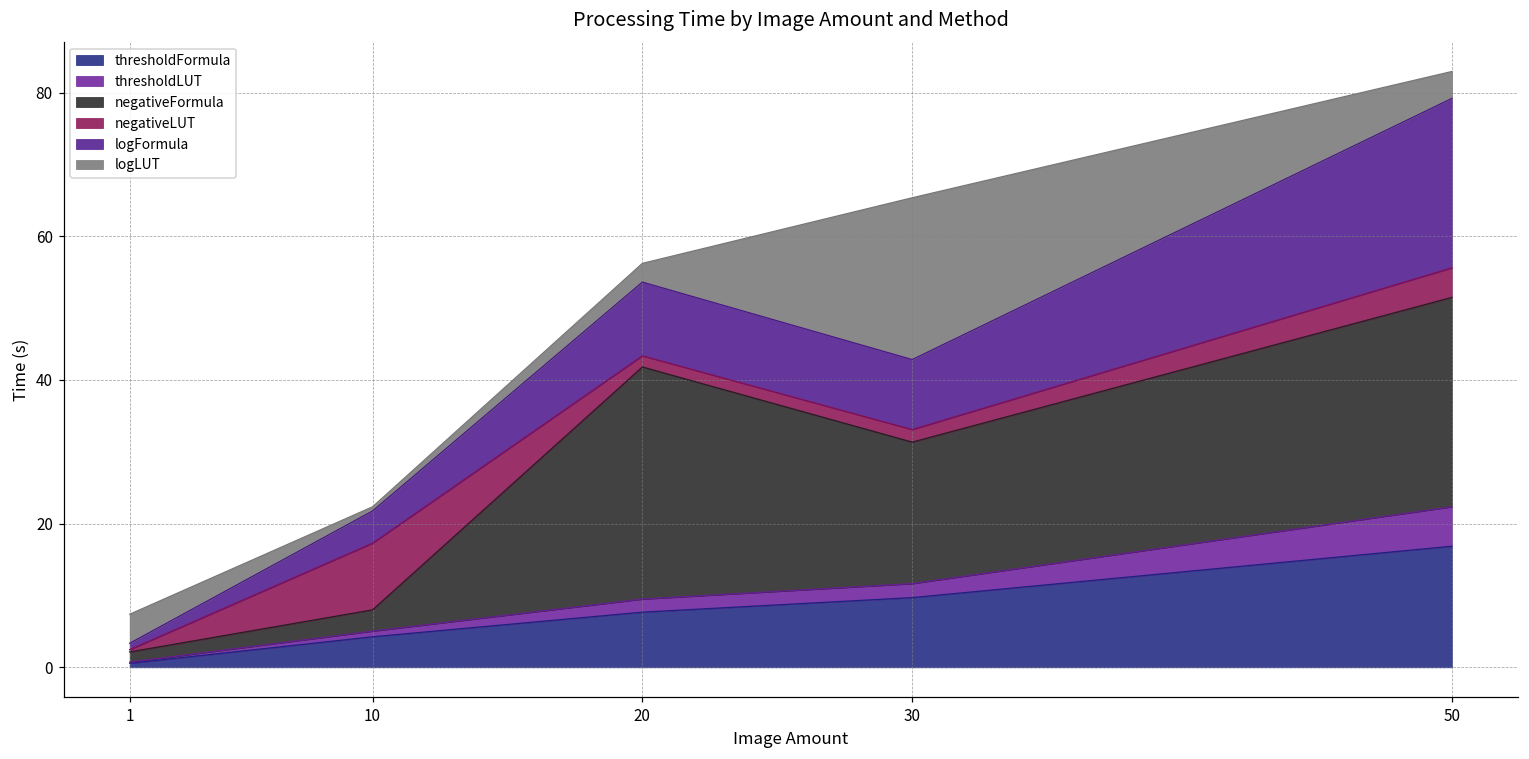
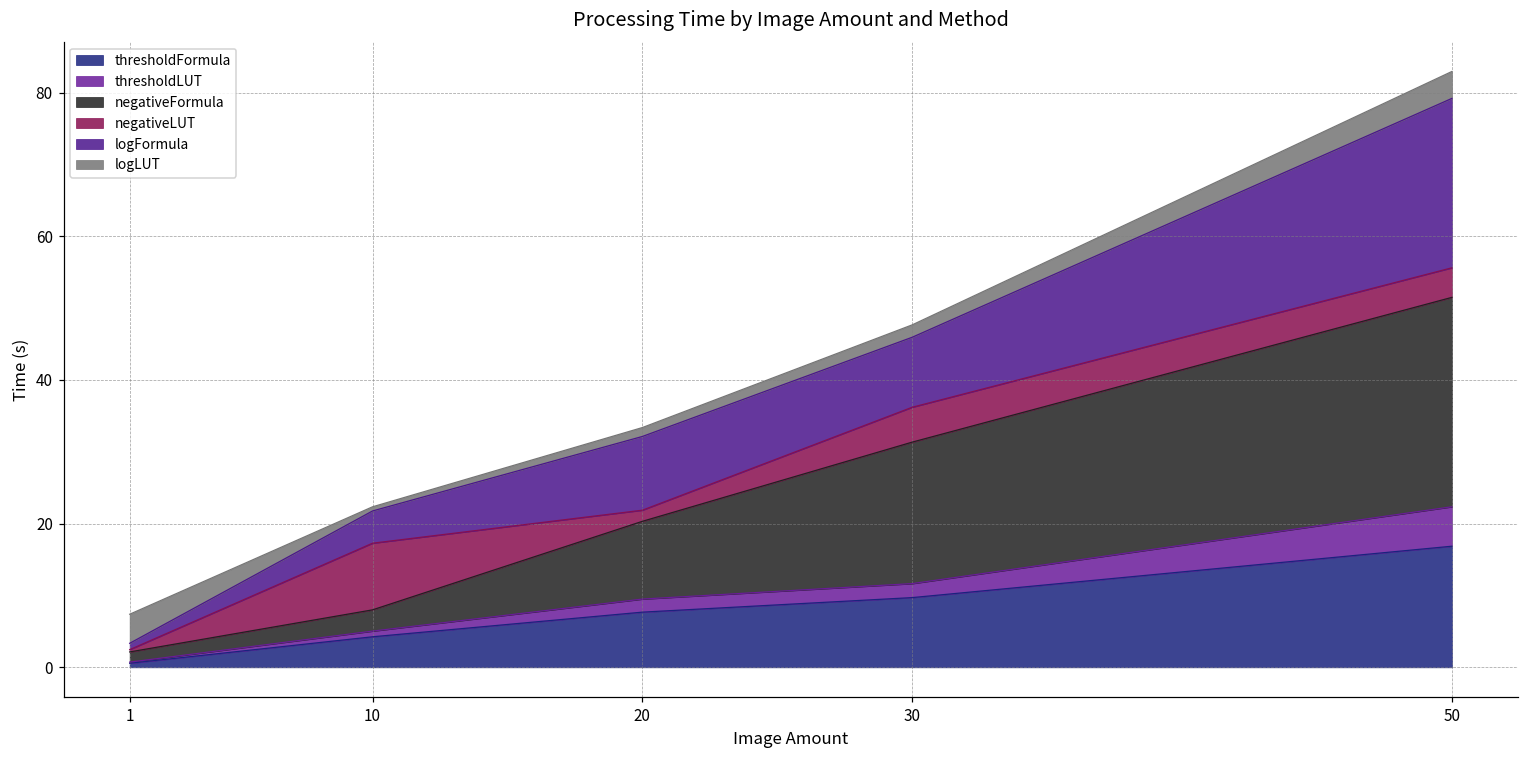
  {
    "negativeFormula": {
      "10": 3,
-     "20": 32,
+     "20": 11,
      "30": 20,
      "50": 29
    },
    "negativeLUT": {
      "10": 9,
      "20": 2,
-     "30": 2,
+     "30": 5,
      "50": 4
    },
    "logLUT": {
      "1": 4,
      "10": 1,
-     "20": 3,
-     "30": 23,
+     "20": 1,
+     "30": 2,
      "50": 4
    }
  }
